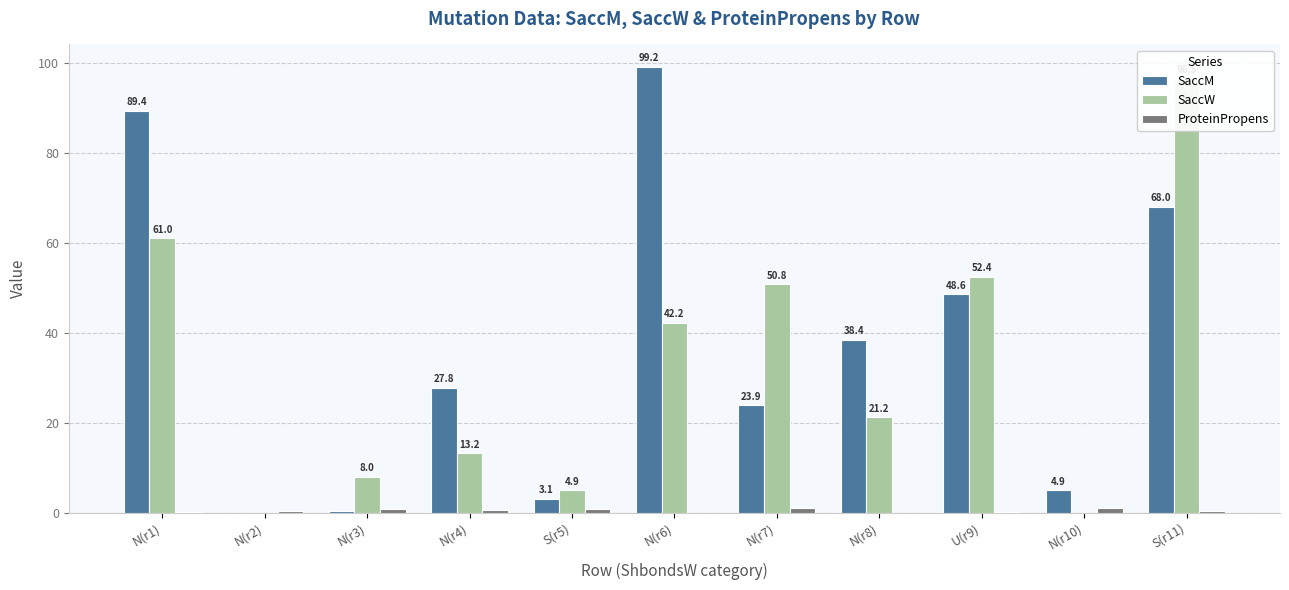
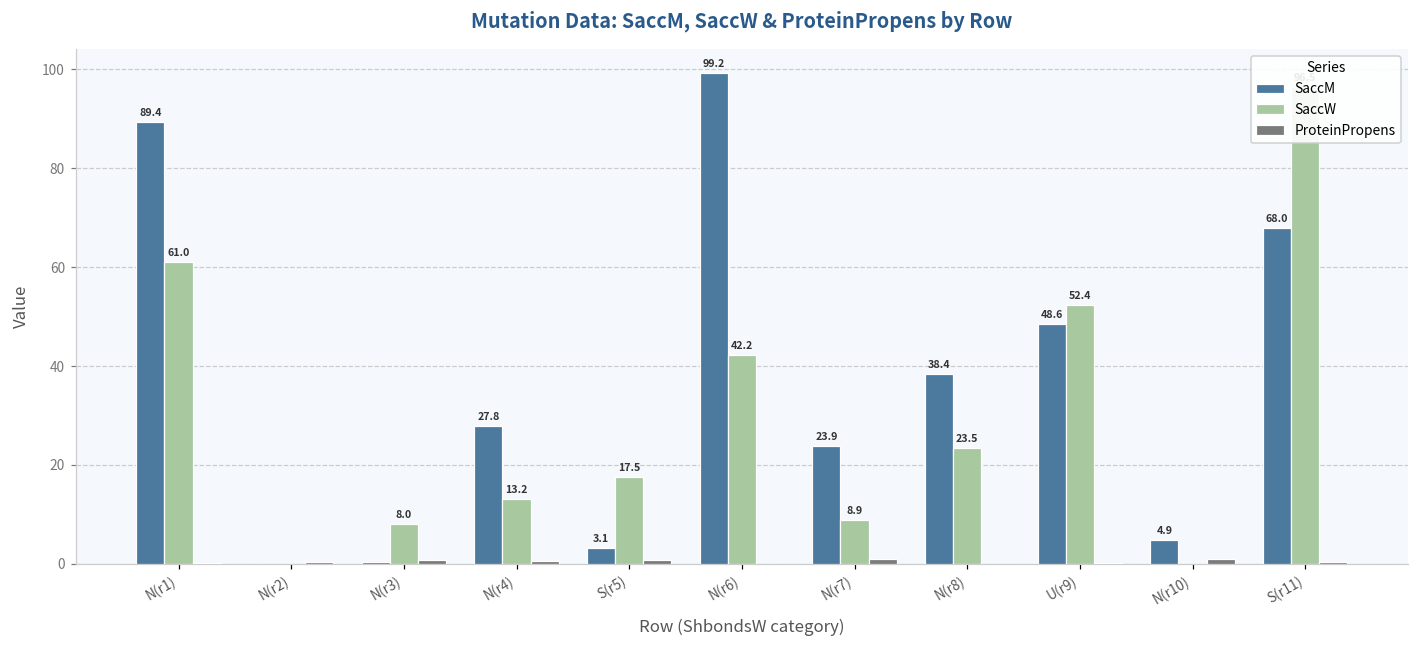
  {
    "SaccW": {
      "N(r1)": 61.0,
      "N(r3)": 8.0,
      "N(r4)": 13.2,
-     "S(r5)": 4.9,
+     "S(r5)": 17.5,
      "N(r6)": 42.2,
-     "N(r7)": 50.8,
-     "N(r8)": 21.2,
+     "N(r7)": 8.9,
+     "N(r8)": 23.5,
      "U(r9)": 52.4
    }
  }
